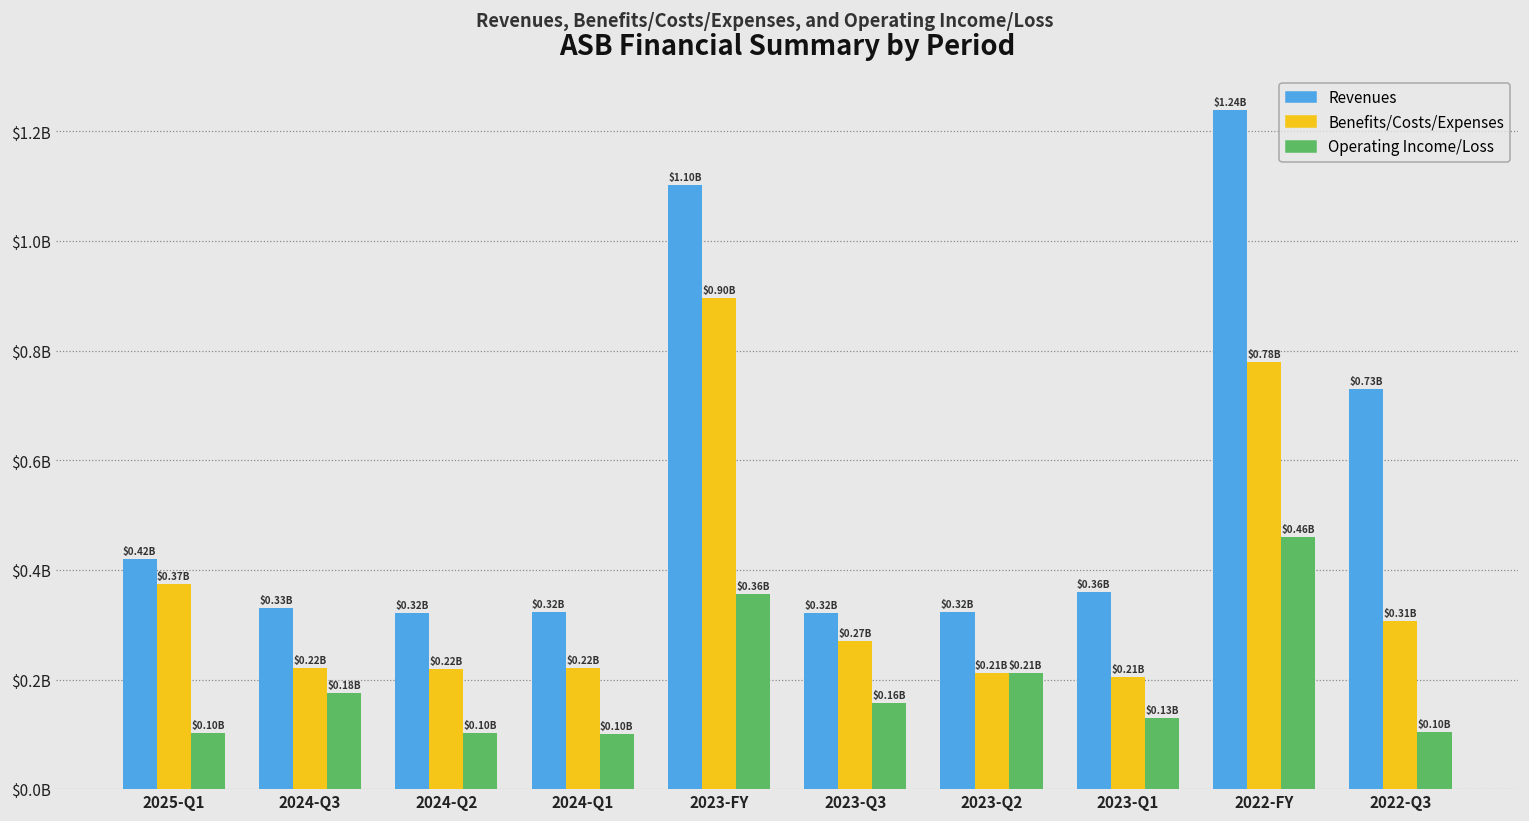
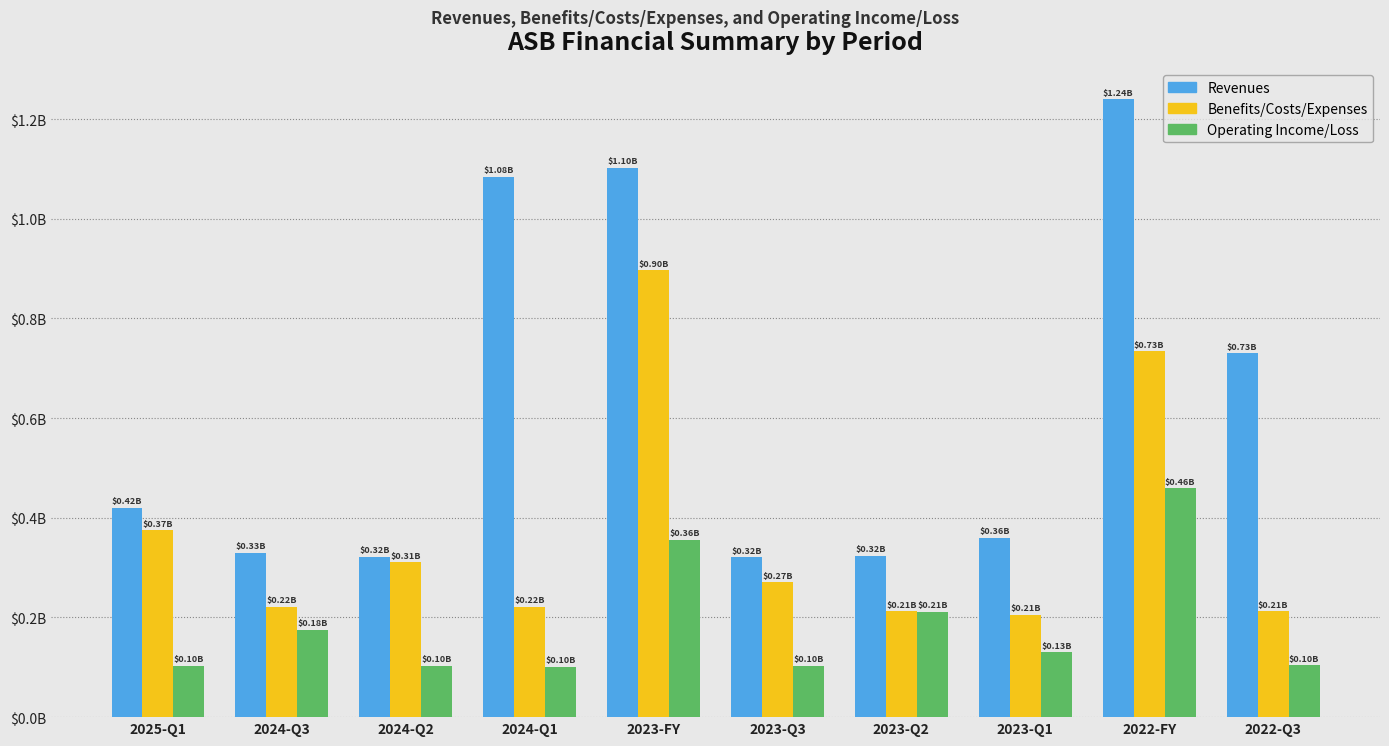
  {
    "Revenues": {
      "2025-Q1": "$0.42B",
      "2024-Q3": "$0.33B",
      "2024-Q2": "$0.32B",
-     "2024-Q1": "$0.32B",
+     "2024-Q1": "$1.08B",
      "2023-FY": "$1.10B",
      "2023-Q3": "$0.32B",
      "2023-Q2": "$0.32B",
      "2023-Q1": "$0.36B",
      "2022-FY": "$1.24B",
      "2022-Q3": "$0.73B"
    },
    "Benefits/Costs/Expenses": {
      "2025-Q1": "$0.37B",
      "2024-Q3": "$0.22B",
-     "2024-Q2": "$0.22B",
+     "2024-Q2": "$0.31B",
      "2024-Q1": "$0.22B",
      "2023-FY": "$0.90B",
      "2023-Q3": "$0.27B",
      "2023-Q2": "$0.21B",
      "2023-Q1": "$0.21B",
-     "2022-FY": "$0.78B",
-     "2022-Q3": "$0.31B"
+     "2022-FY": "$0.73B",
+     "2022-Q3": "$0.21B"
    },
    "Operating Income/Loss": {
      "2025-Q1": "$0.10B",
      "2024-Q3": "$0.18B",
      "2024-Q2": "$0.10B",
      "2024-Q1": "$0.10B",
      "2023-FY": "$0.36B",
-     "2023-Q3": "$0.16B",
+     "2023-Q3": "$0.10B",
      "2023-Q2": "$0.21B",
      "2023-Q1": "$0.13B",
      "2022-FY": "$0.46B",
      "2022-Q3": "$0.10B"
    }
  }
